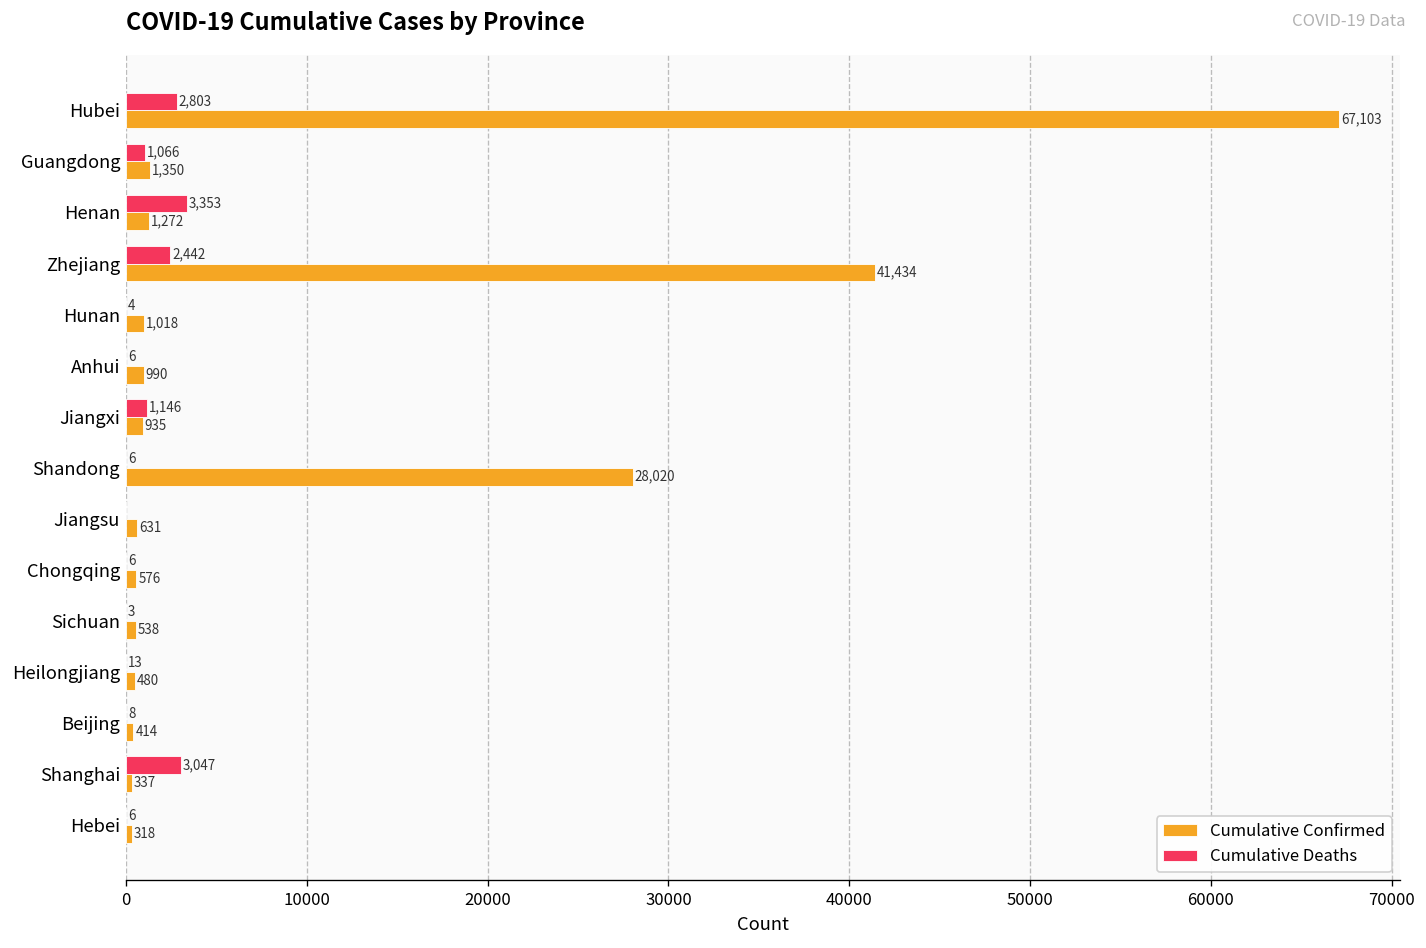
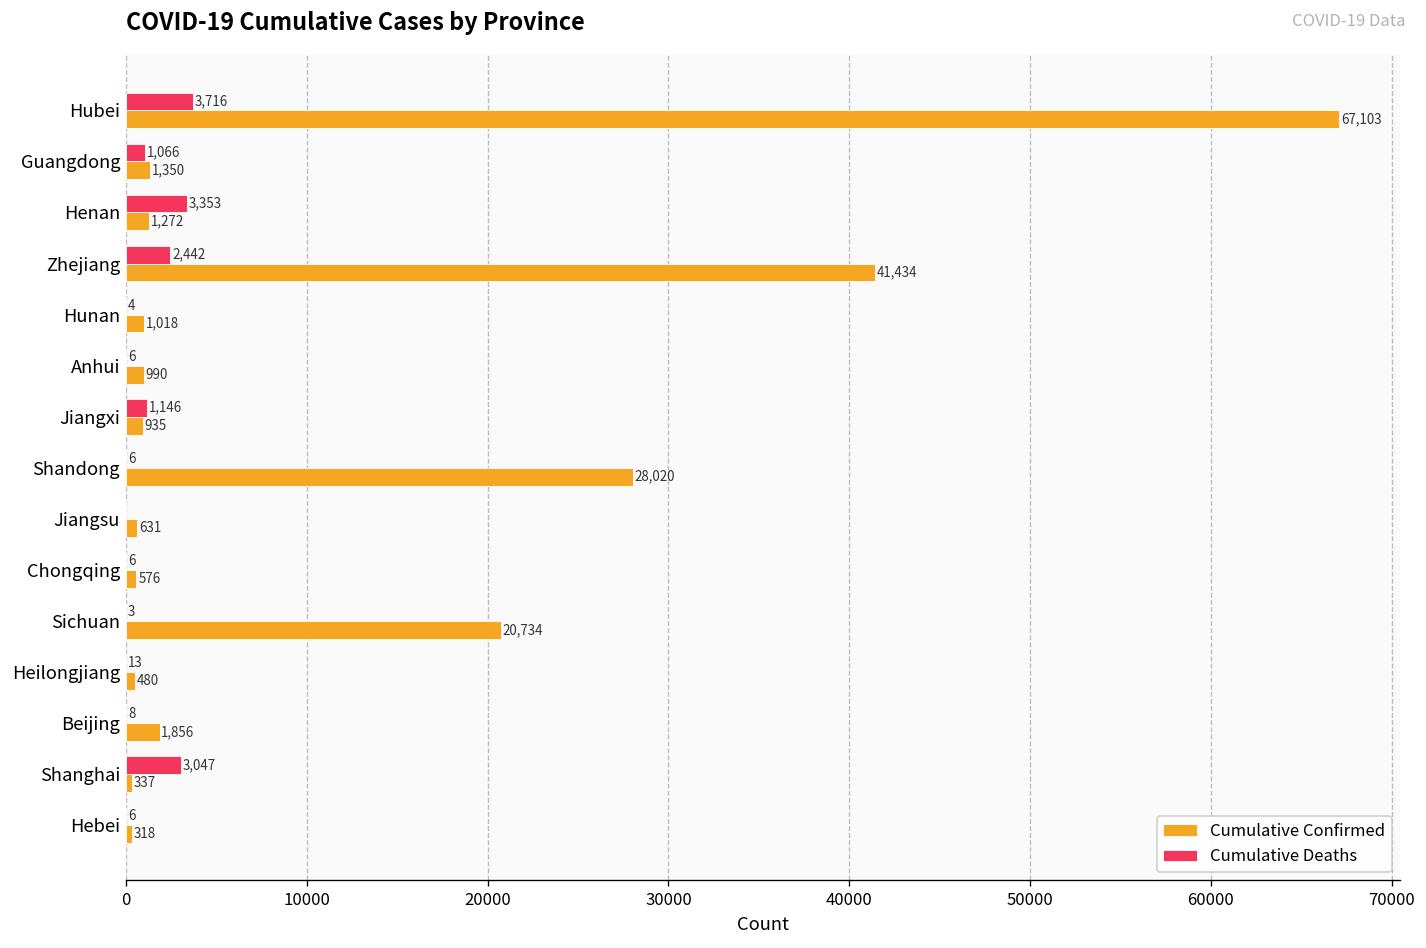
  {
    "Cumulative Confirmed": {
      "Hubei": "67,103",
      "Guangdong": "1,350",
      "Henan": "1,272",
      "Zhejiang": "41,434",
      "Hunan": "1,018",
      "Anhui": "990",
      "Jiangxi": "935",
      "Shandong": "28,020",
      "Jiangsu": "631",
      "Chongqing": "576",
-     "Sichuan": "538",
+     "Sichuan": "20,734",
      "Heilongjiang": "480",
-     "Beijing": "414",
+     "Beijing": "1,856",
      "Shanghai": "337",
      "Hebei": "318"
    },
    "Cumulative Deaths": {
-     "Hubei": "2,803",
+     "Hubei": "3,716",
      "Guangdong": "1,066",
      "Henan": "3,353",
      "Zhejiang": "2,442",
      "Hunan": "4",
      "Anhui": "6",
      "Jiangxi": "1,146",
      "Shandong": "6",
      "Chongqing": "6",
      "Sichuan": "3",
      "Heilongjiang": "13",
      "Beijing": "8",
      "Shanghai": "3,047",
      "Hebei": "6"
    }
  }
